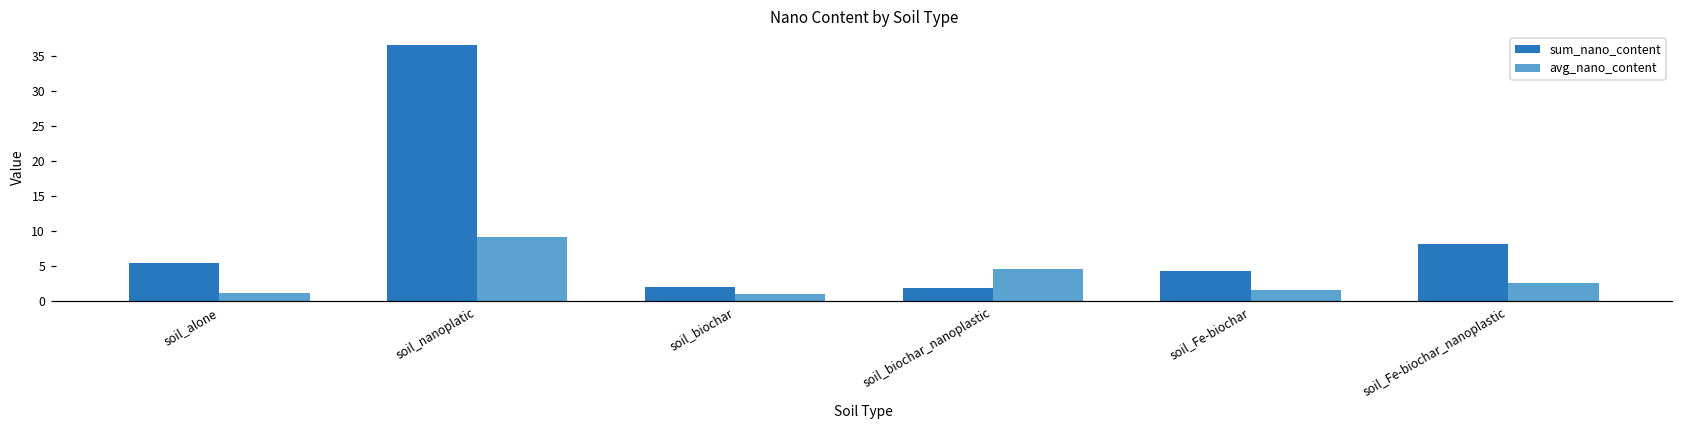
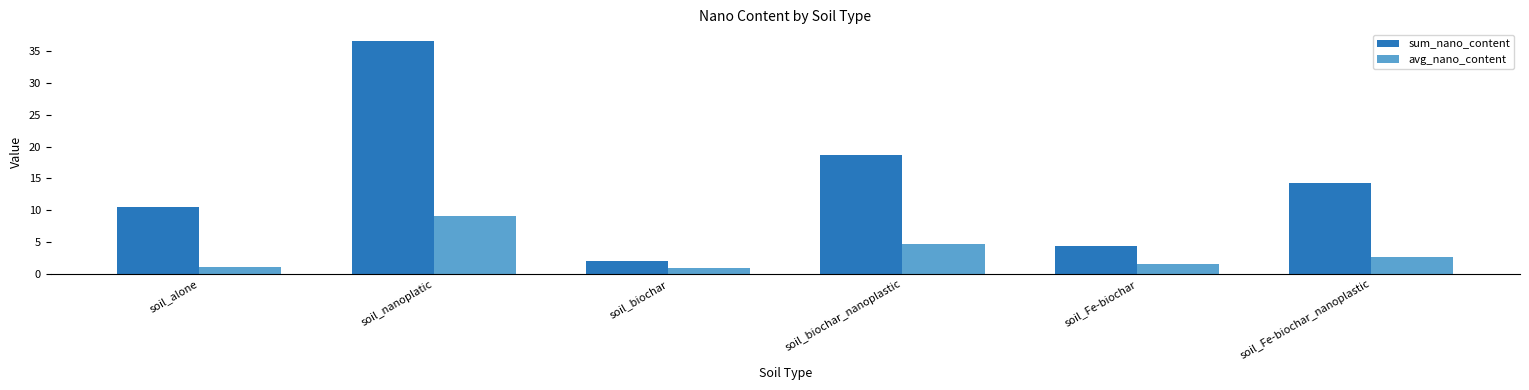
  {
    "sum_nano_content": {
-     "soil_alone": 6,
+     "soil_alone": 11,
      "soil_nanoplatic": 37,
      "soil_biochar": 2,
-     "soil_biochar_nanoplastic": 2,
+     "soil_biochar_nanoplastic": 19,
      "soil_Fe-biochar": 4,
-     "soil_Fe-biochar_nanoplastic": 8
+     "soil_Fe-biochar_nanoplastic": 14
    },
    "avg_nano_content": {
      "soil_alone": 1,
      "soil_nanoplatic": 9,
      "soil_biochar": 1,
      "soil_biochar_nanoplastic": 5,
      "soil_Fe-biochar": 2,
      "soil_Fe-biochar_nanoplastic": 3
    }
  }
